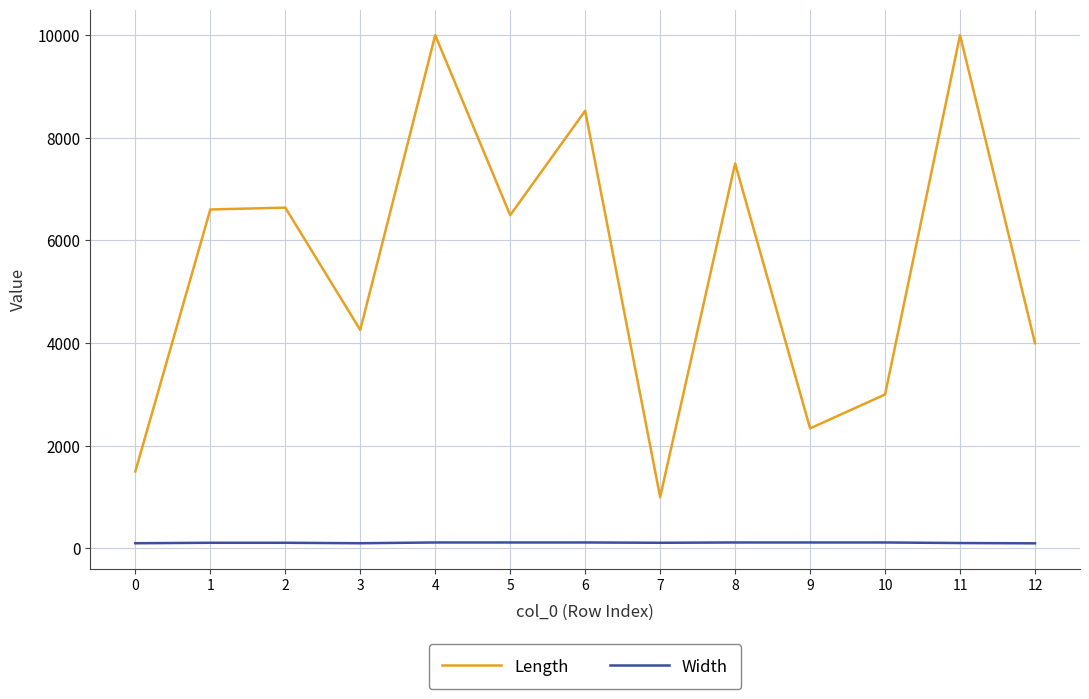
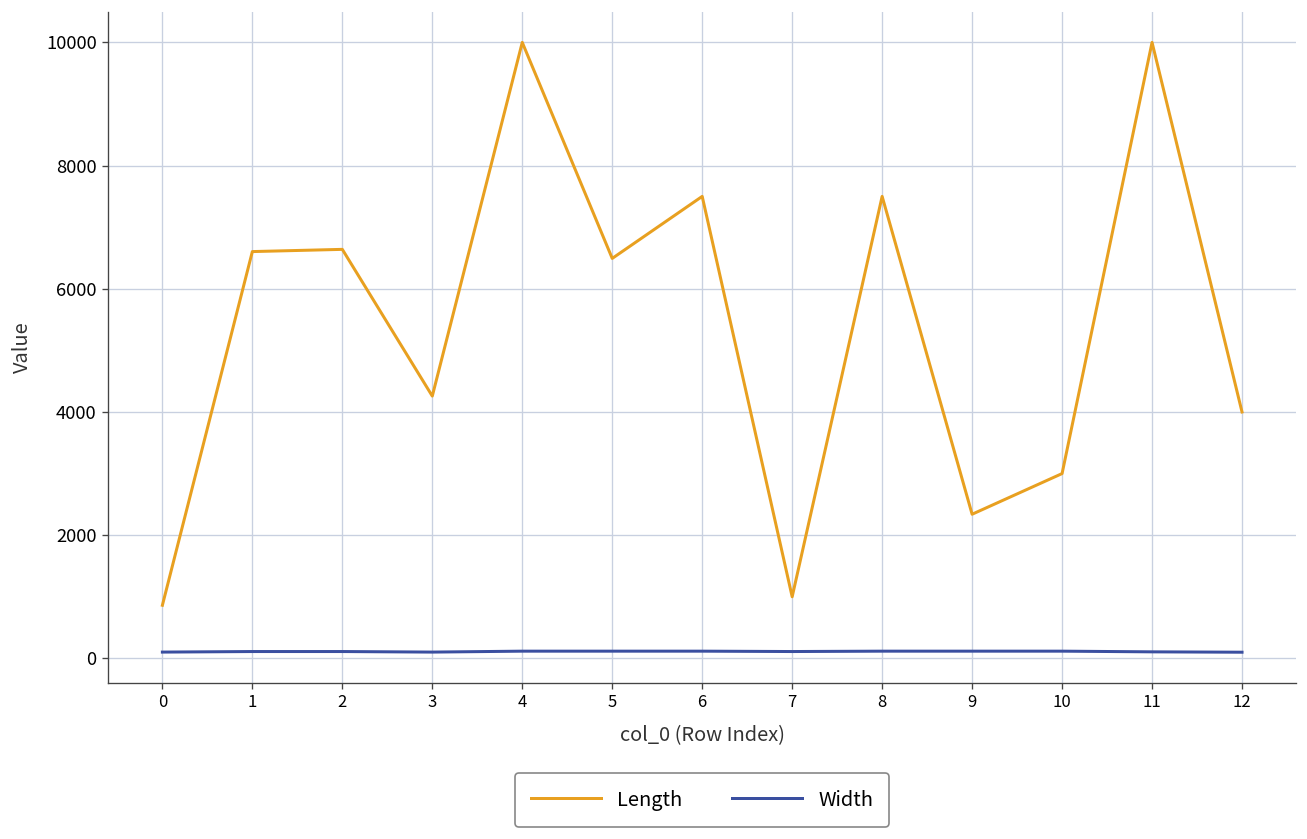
  {
    "Length": {
-     "0": 1500,
+     "0": 900,
      "1": 6600,
      "2": 6600,
      "3": 4300,
      "4": 10000,
      "5": 6500,
-     "6": 8500,
+     "6": 7500,
      "7": 1000,
      "8": 7500,
      "9": 2300,
      "10": 3000,
      "11": 10000,
      "12": 4000
    },
    "Width": {
      "0": 100,
      "1": 100,
      "2": 100,
      "3": 100,
      "4": 100,
      "5": 100,
      "6": 100,
      "7": 100,
      "8": 100,
      "9": 100,
      "10": 100,
      "11": 100,
      "12": 100
    }
  }
